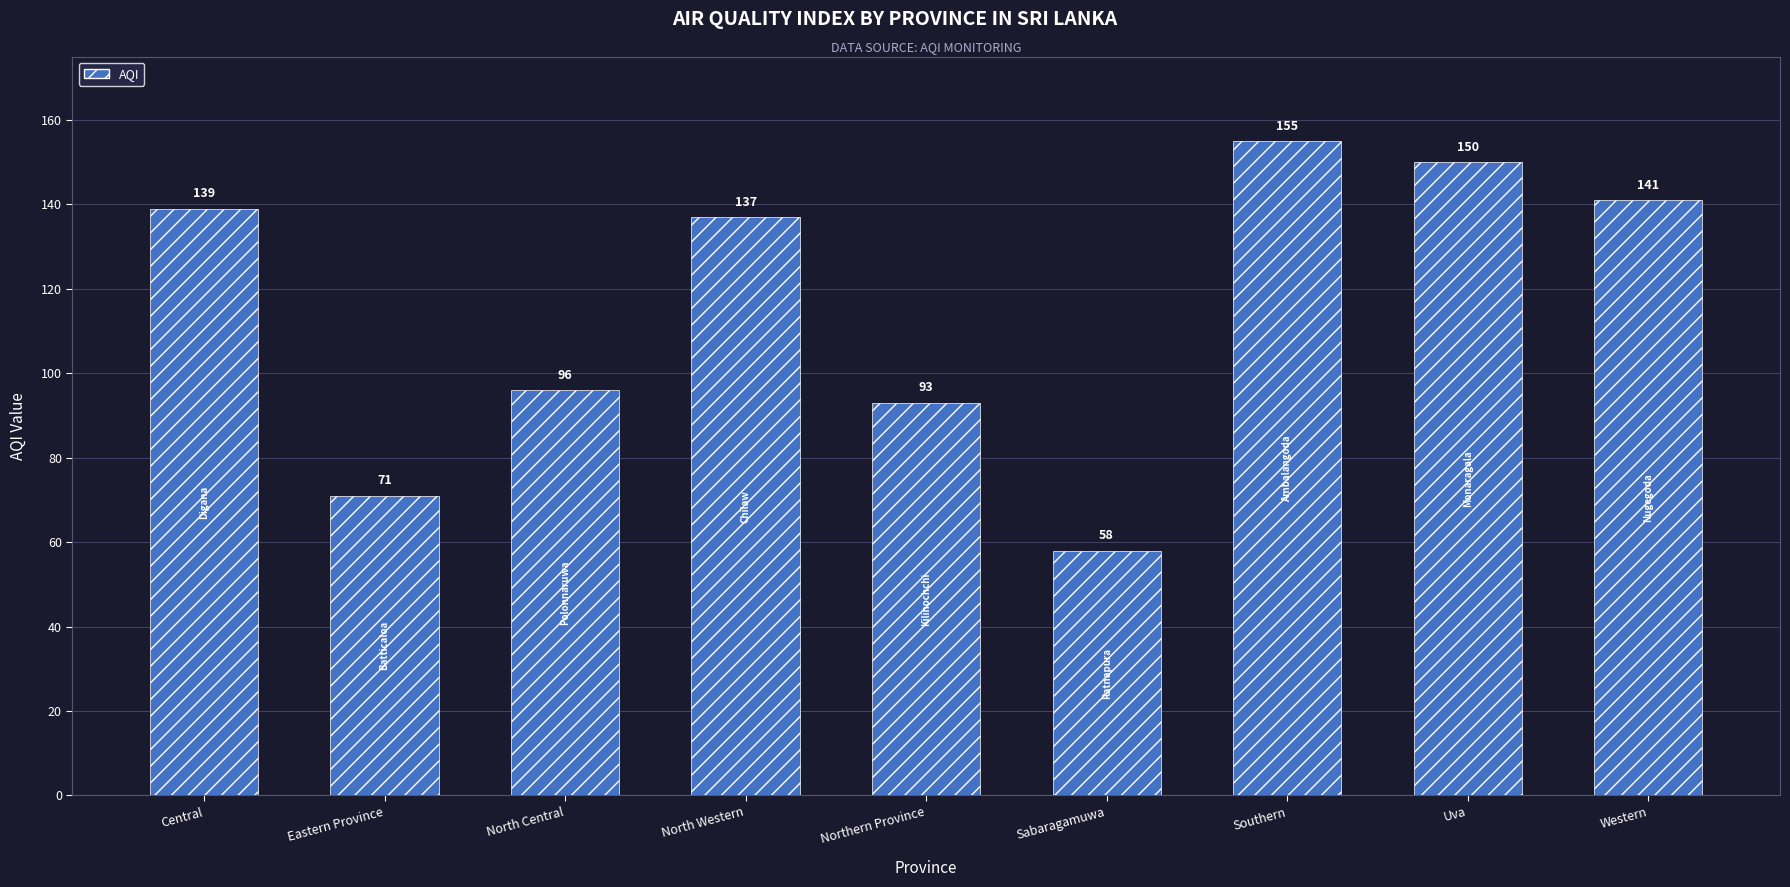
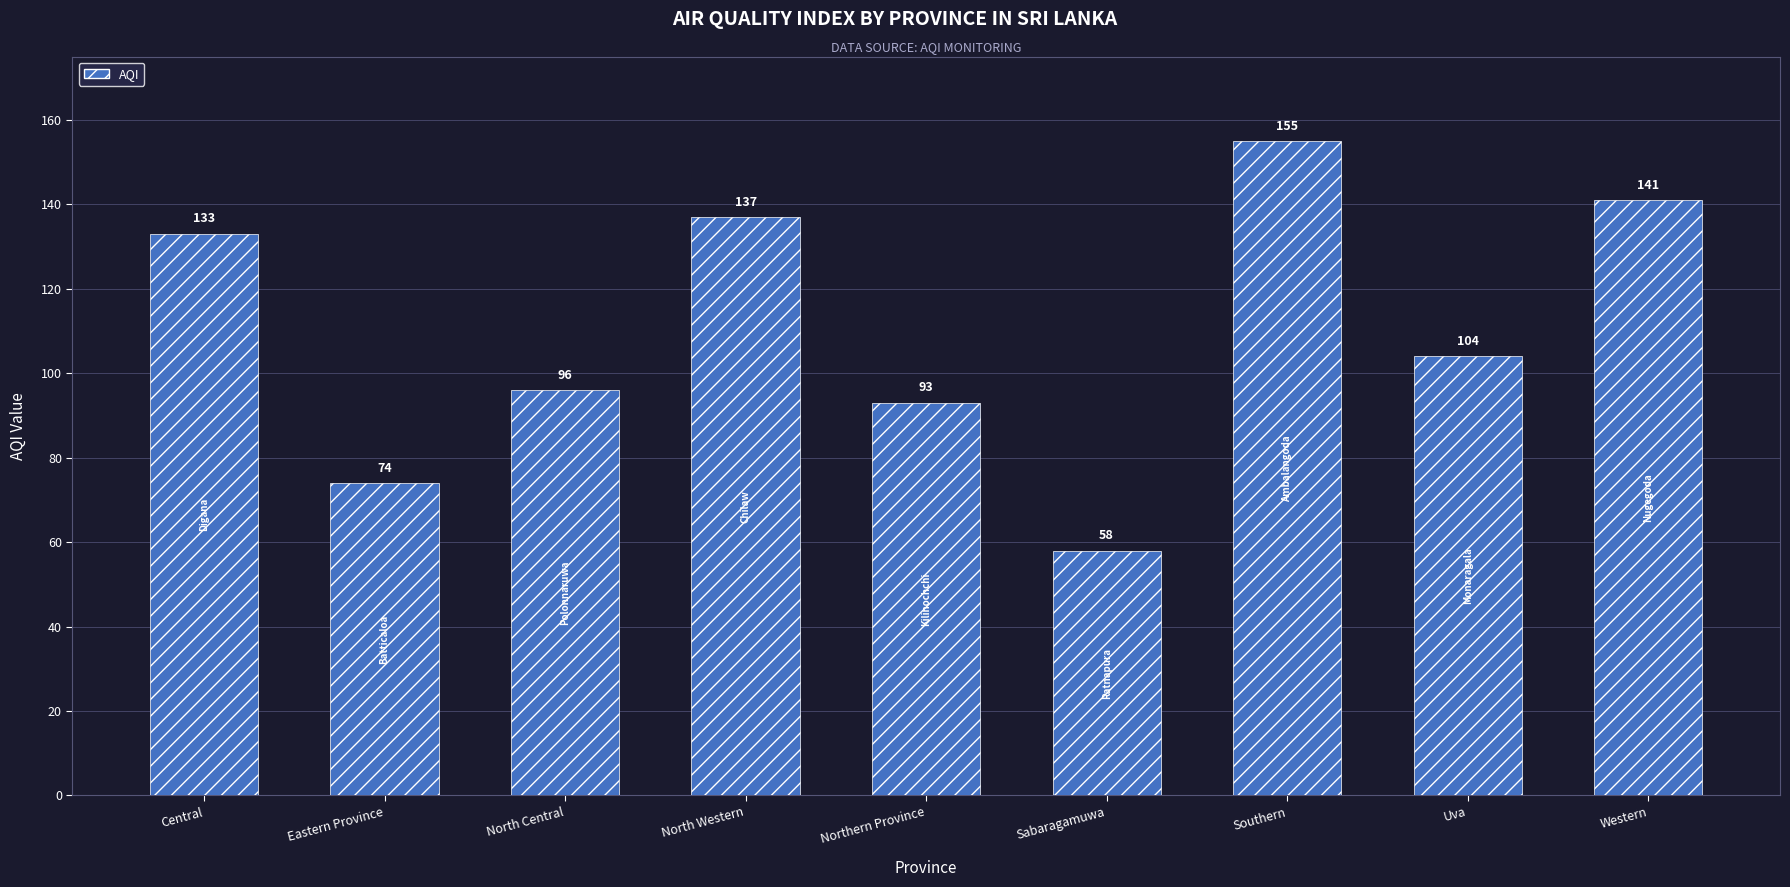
  {
-   "Central": 139,
-   "Eastern Province": 71,
+   "Central": 133,
+   "Eastern Province": 74,
    "North Central": 96,
    "North Western": 137,
    "Northern Province": 93,
    "Sabaragamuwa": 58,
    "Southern": 155,
-   "Uva": 150,
+   "Uva": 104,
    "Western": 141
  }
